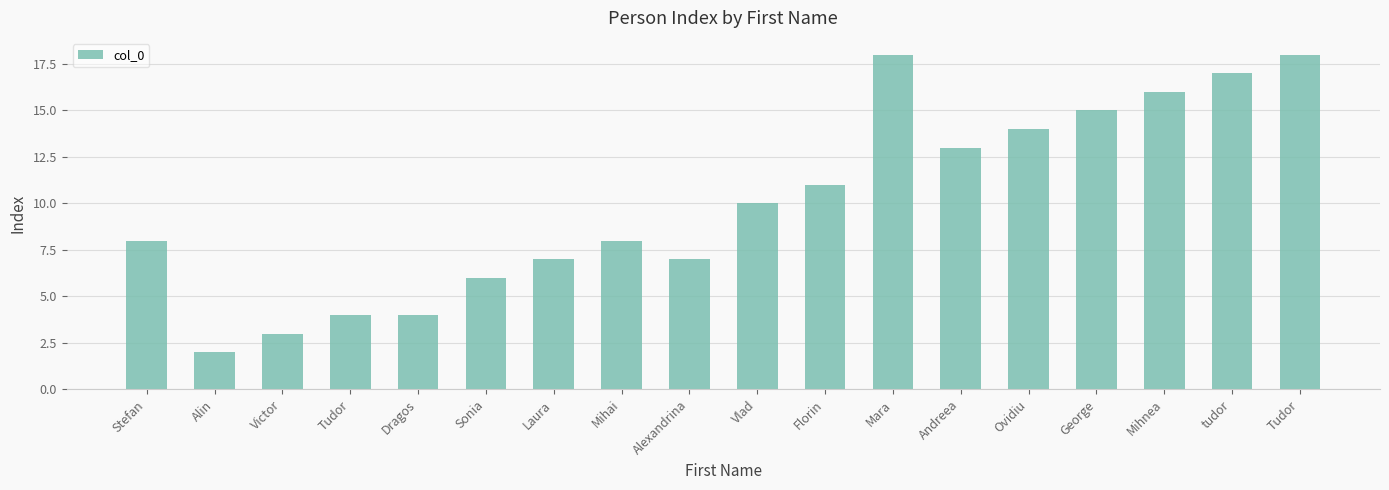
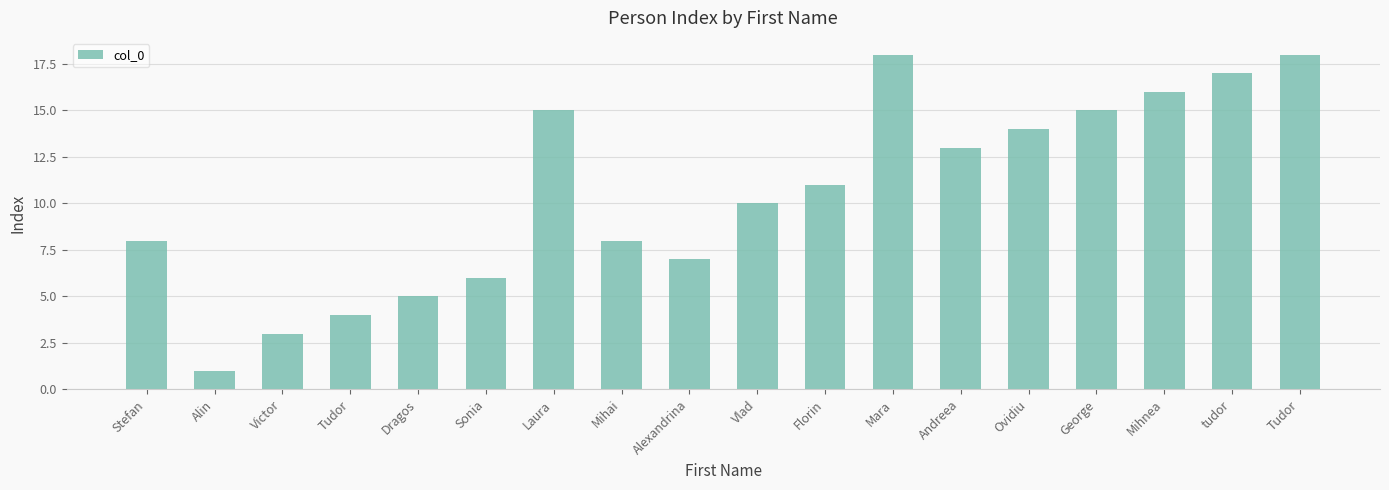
  {
    "Stefan": 8,
-   "Alin": 2,
+   "Alin": 1,
    "Victor": 3,
-   "Dragos": 4,
+   "Dragos": 5,
    "Sonia": 6,
-   "Laura": 7,
+   "Laura": 15,
    "Mihai": 8,
    "Alexandrina": 7,
    "Vlad": 10,
    "Florin": 11,
    "Mara": 18,
    "Andreea": 13,
    "Ovidiu": 14,
    "George": 15,
    "Mihnea": 16,
    "tudor": 17
  }
